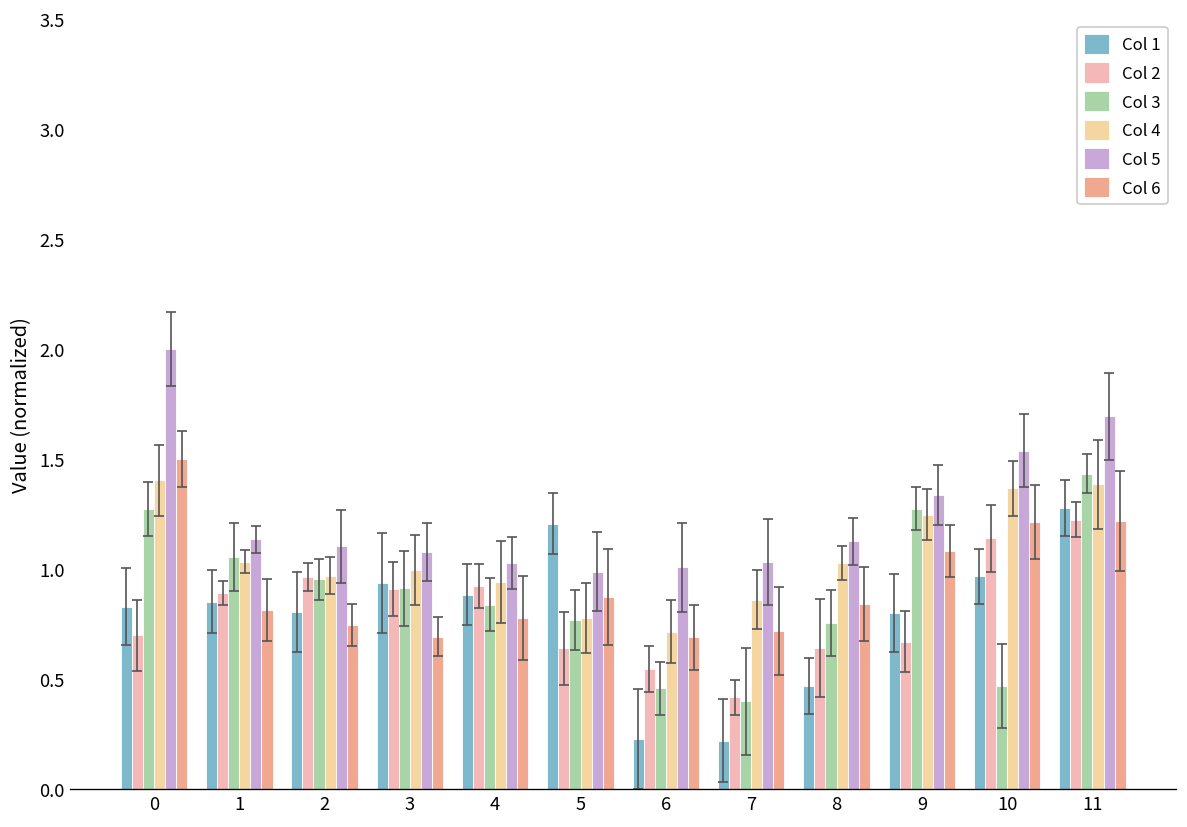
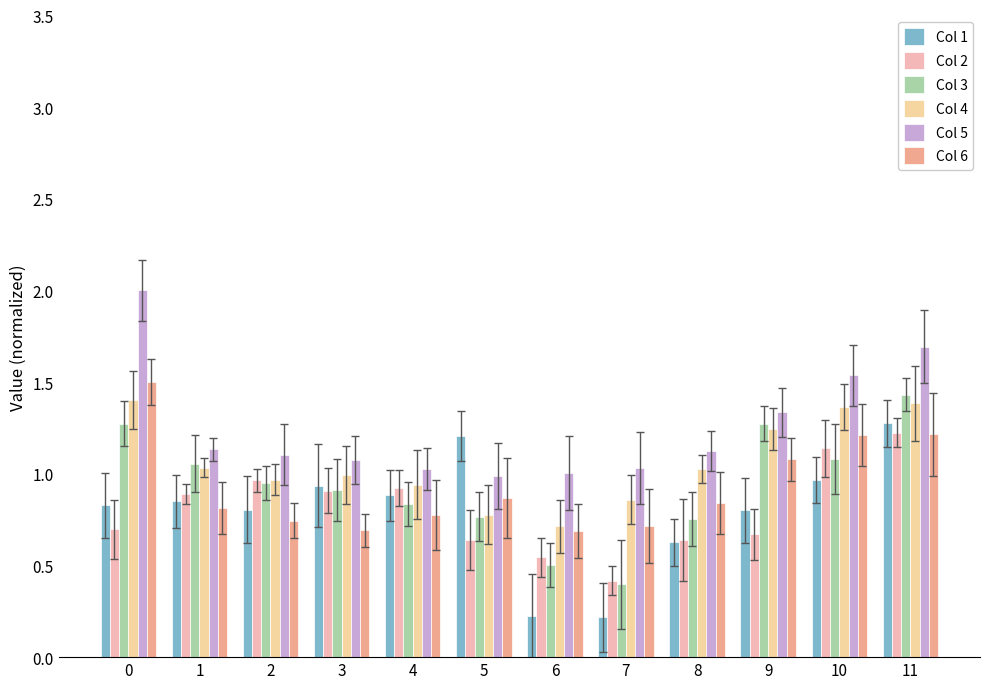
  {
    "Col 1": {
      "0": 0.83,
      "1": 0.85,
      "2": 0.80,
      "3": 0.94,
      "4": 0.88,
      "5": 1.21,
      "6": 0.23,
      "7": 0.22,
-     "8": 0.47,
+     "8": 0.63,
      "9": 0.80,
      "10": 0.97,
      "11": 1.28
    },
    "Col 3": {
      "0": 1.27,
      "1": 1.05,
      "2": 0.95,
      "3": 0.91,
      "4": 0.84,
      "5": 0.77,
-     "6": 0.46,
+     "6": 0.50,
      "7": 0.40,
      "8": 0.75,
      "9": 1.27,
-     "10": 0.47,
+     "10": 1.08,
      "11": 1.43
    }
  }
